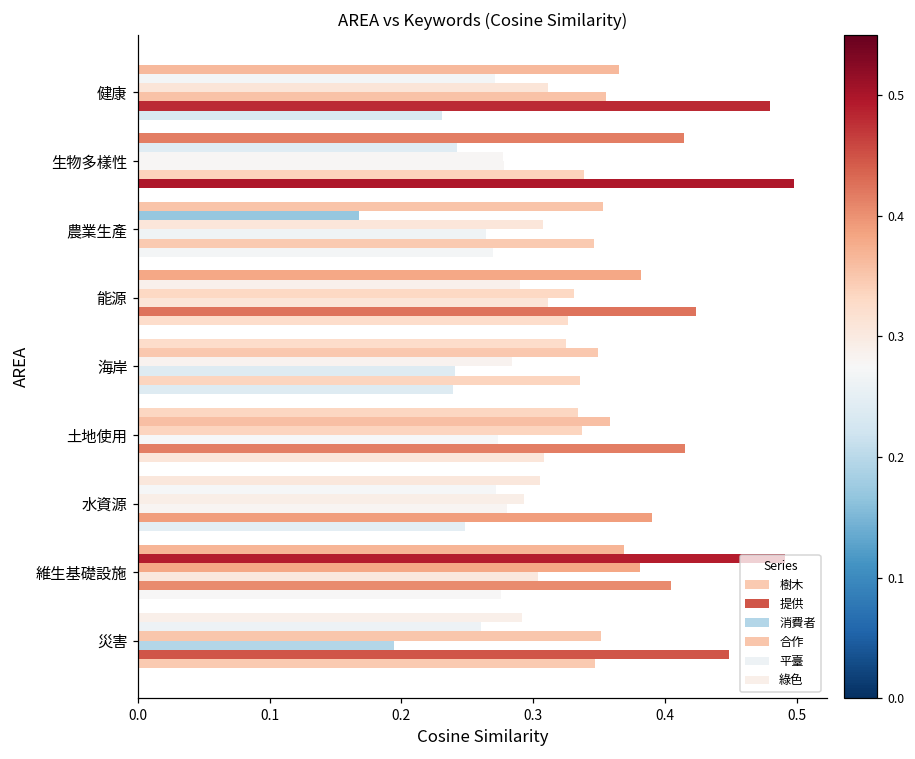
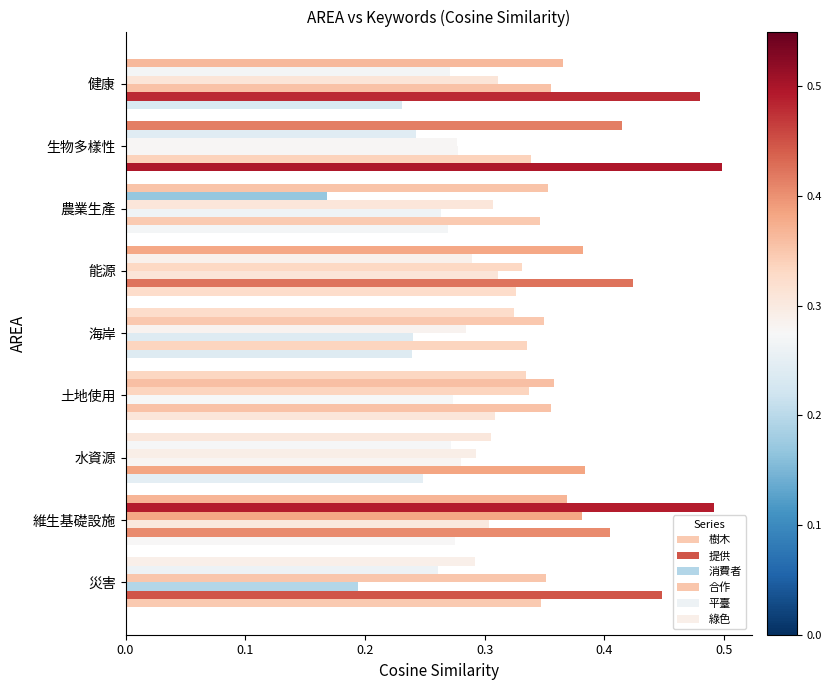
  {
    "提供": {
      "健康": 0.480,
      "生物多樣性": 0.339,
      "農業生產": 0.346,
      "能源": 0.424,
      "海岸": 0.335,
-     "土地使用": 0.416,
-     "水資源": 0.390,
+     "土地使用": 0.355,
+     "水資源": 0.383,
      "維生基礎設施": 0.404,
      "災害": 0.448
    },
    "消費者": {
      "健康": 0.355,
      "生物多樣性": 0.277,
      "農業生產": 0.264,
      "能源": 0.311,
      "海岸": 0.240,
      "土地使用": 0.273,
      "水資源": 0.280,
      "維生基礎設施": 0.304,
      "災害": 0.194
    }
  }
